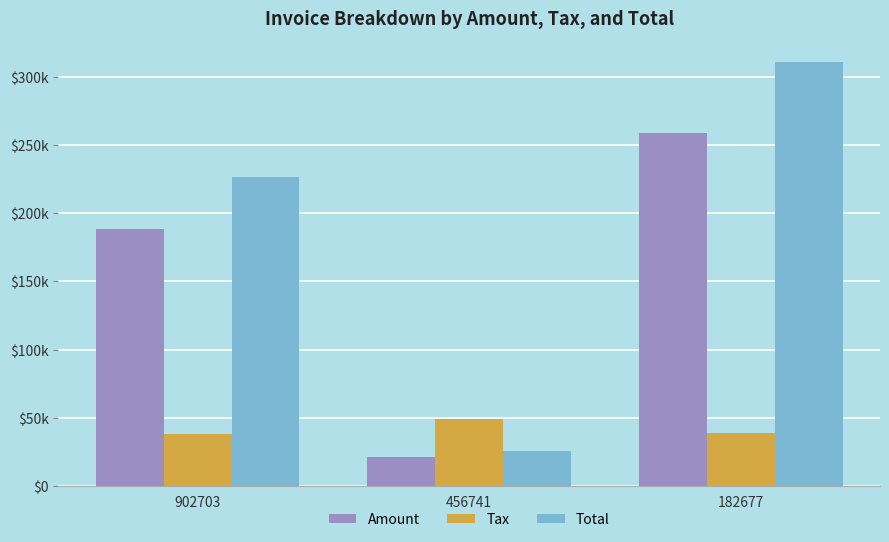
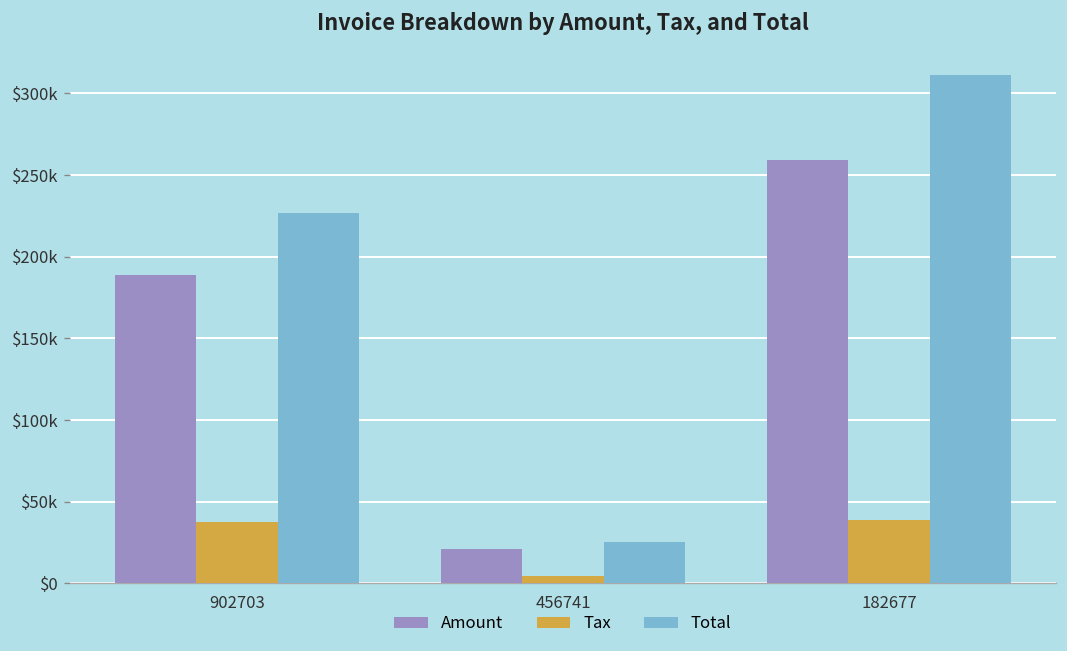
  {
    "Tax": {
      "902703": "$38000",
-     "456741": "$49000",
+     "456741": "$4000",
      "182677": "$39000"
    }
  }
